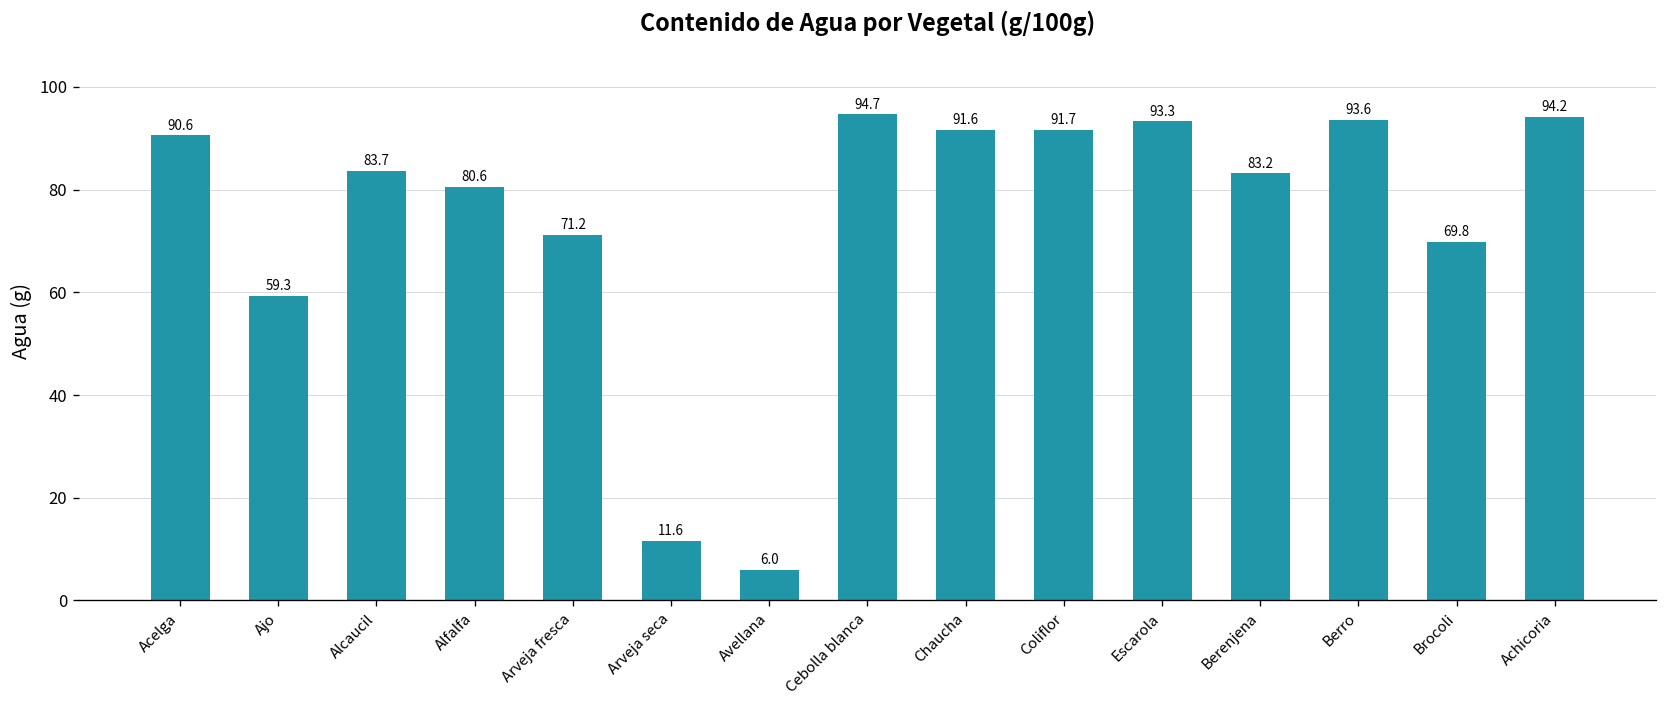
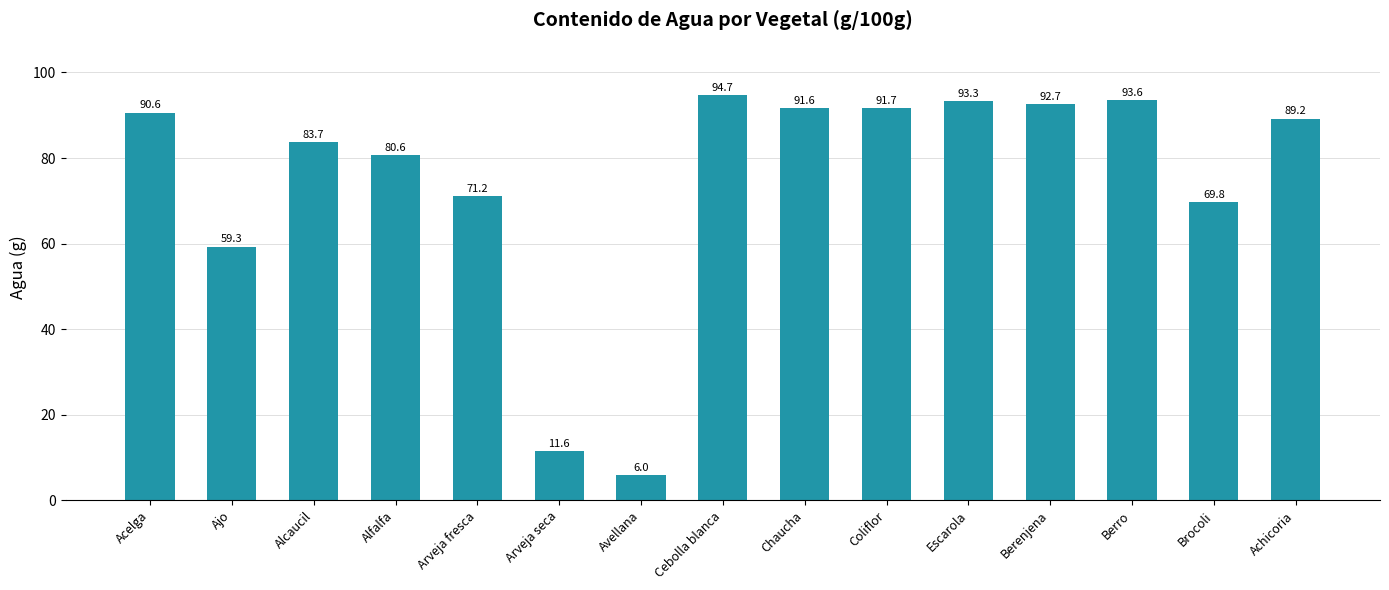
  {
    "Acelga": 90.6,
    "Ajo": 59.3,
    "Alcaucil": 83.7,
    "Alfalfa": 80.6,
    "Arveja fresca": 71.2,
    "Arveja seca": 11.6,
    "Avellana": 6.0,
    "Cebolla blanca": 94.7,
    "Chaucha": 91.6,
    "Coliflor": 91.7,
    "Escarola": 93.3,
-   "Berenjena": 83.2,
+   "Berenjena": 92.7,
    "Berro": 93.6,
    "Brocoli": 69.8,
-   "Achicoria": 94.2
+   "Achicoria": 89.2
  }
